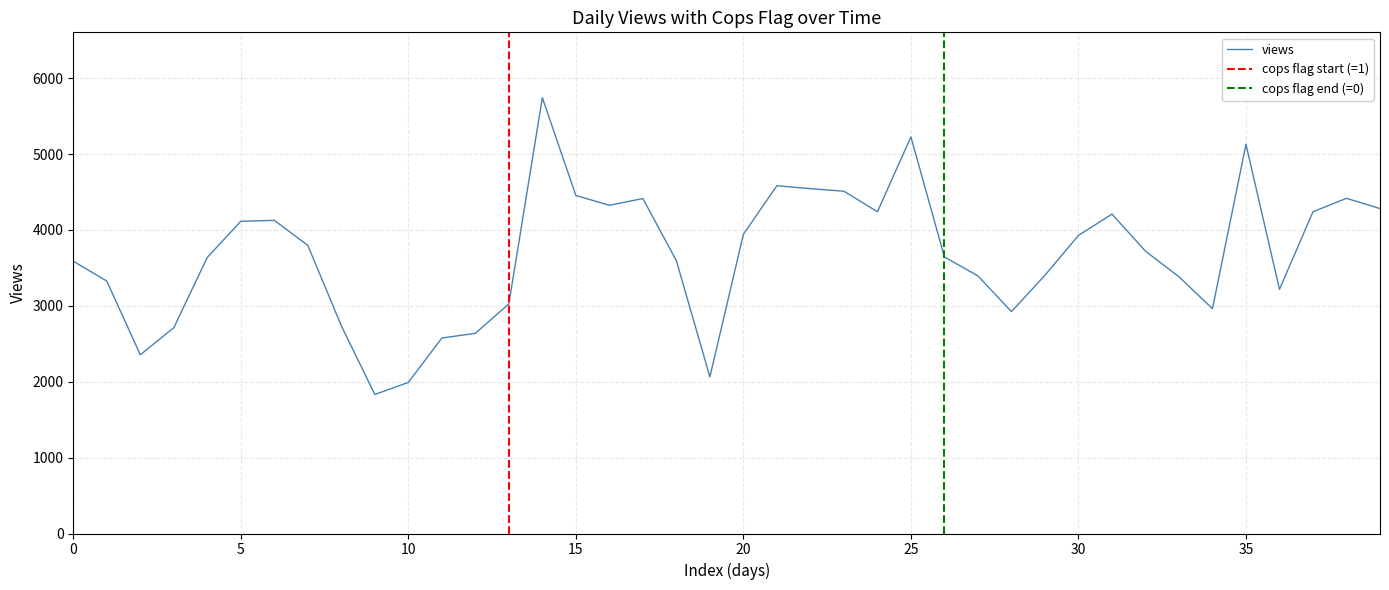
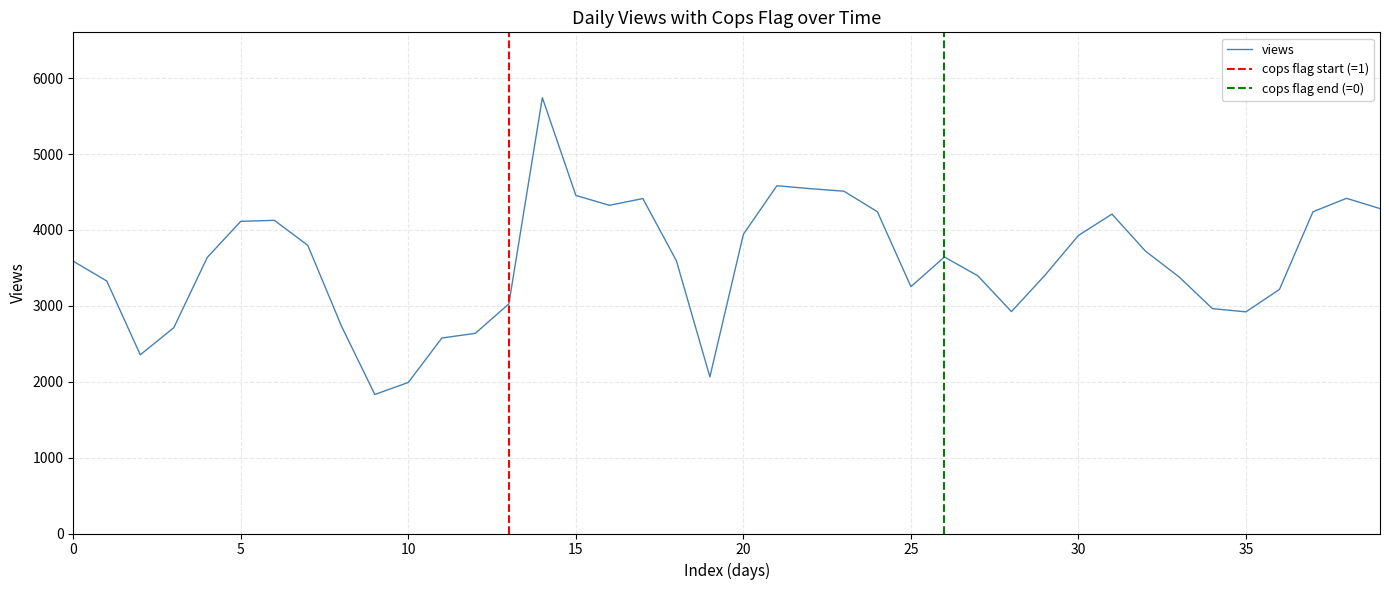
  {
    "0": 3600,
    "5": 4100,
    "10": 2000,
    "15": 4500,
    "20": 3900,
-   "25": 5200,
+   "25": 3300,
    "30": 3900,
-   "35": 5100
+   "35": 2900
  }
